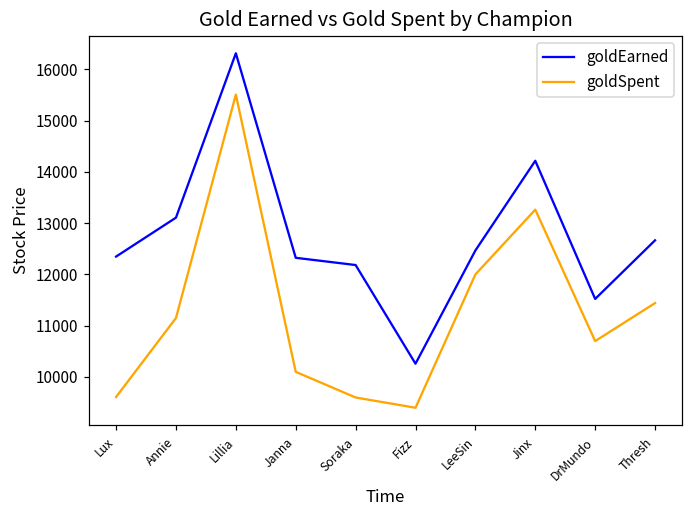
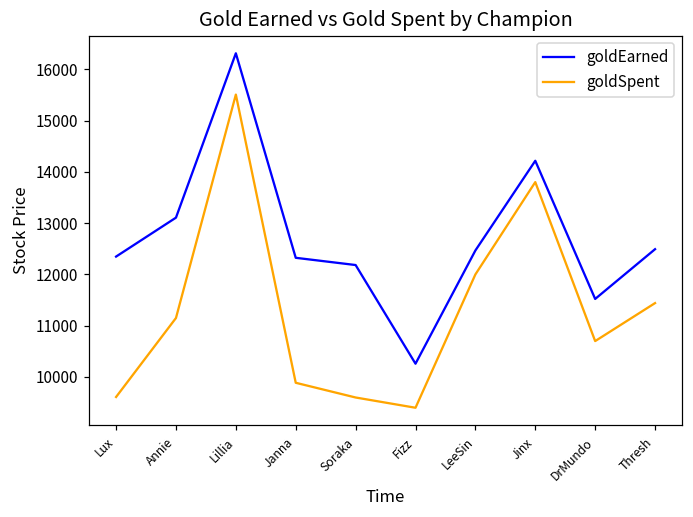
  {
    "goldEarned": {
      "Lux": 12300,
      "Annie": 13100,
      "Lillia": 16300,
      "Janna": 12300,
      "Soraka": 12200,
      "Fizz": 10300,
      "LeeSin": 12500,
      "Jinx": 14200,
      "DrMundo": 11500,
-     "Thresh": 12700
+     "Thresh": 12500
    },
    "goldSpent": {
      "Lux": 9600,
      "Annie": 11200,
      "Lillia": 15500,
-     "Janna": 10100,
+     "Janna": 9900,
      "Soraka": 9600,
      "Fizz": 9400,
      "LeeSin": 12000,
-     "Jinx": 13300,
+     "Jinx": 13800,
      "DrMundo": 10700,
      "Thresh": 11400
    }
  }
